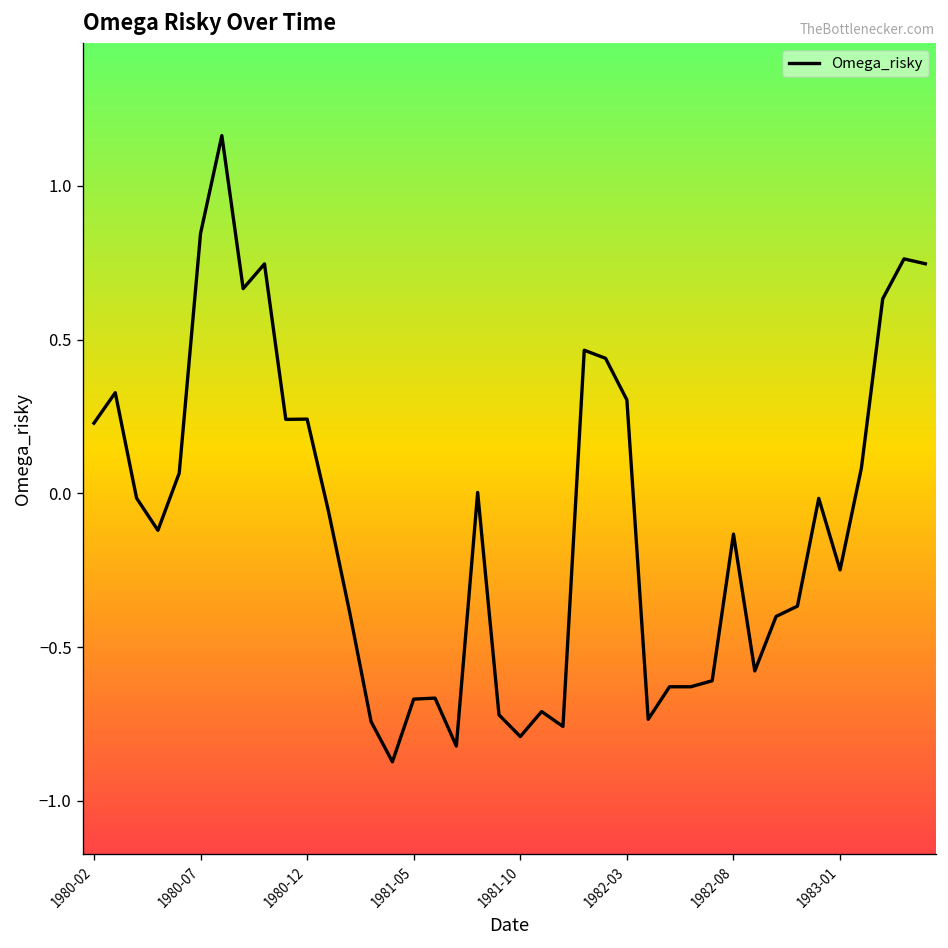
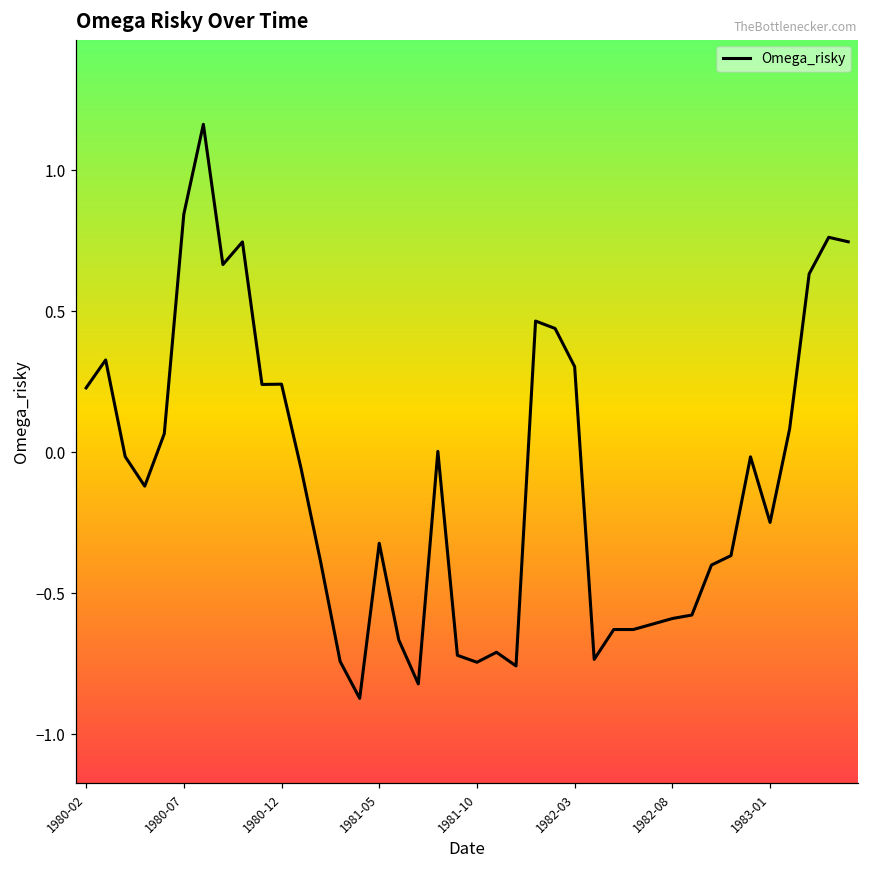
  {
    "1980-02": 0.23,
    "1980-07": 0.84,
    "1980-12": 0.24,
-   "1981-05": -0.67,
-   "1981-10": -0.79,
+   "1981-05": -0.32,
+   "1981-10": -0.74,
    "1982-03": 0.30,
-   "1982-08": -0.13,
+   "1982-08": -0.59,
    "1983-01": -0.25
  }
